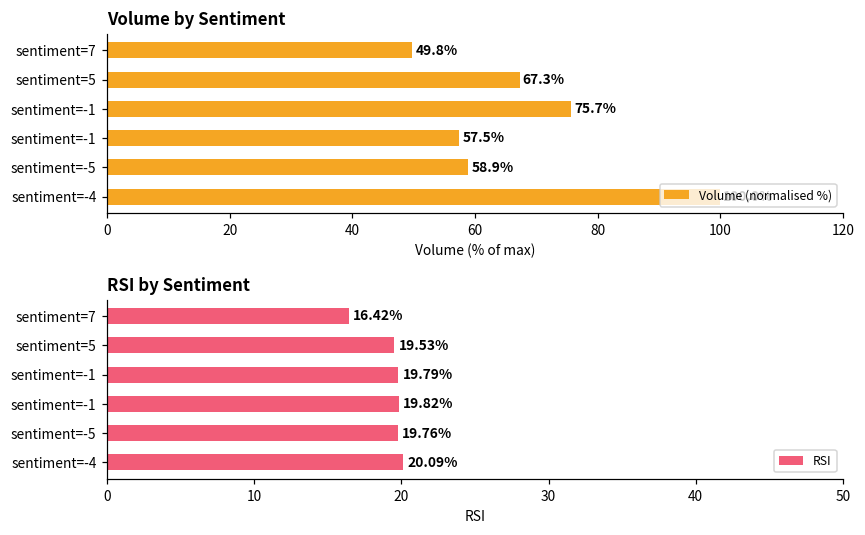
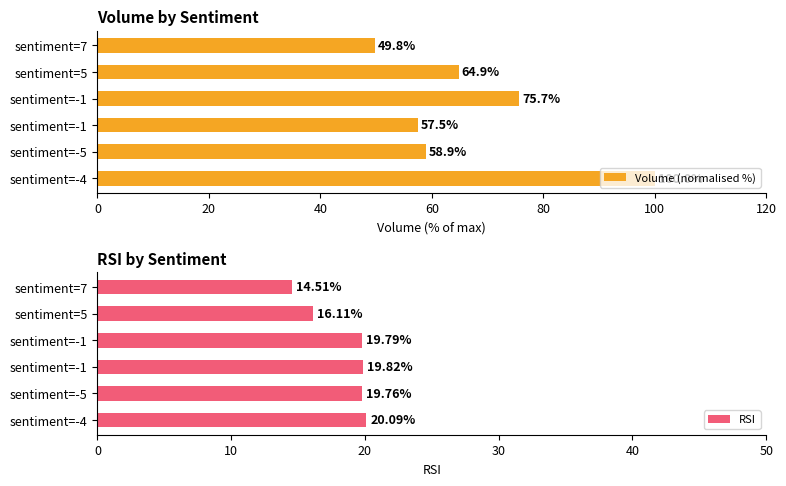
  {
    "Volume by Sentiment": {
      "sentiment=7": "49.8%",
-     "sentiment=5": "67.3%",
+     "sentiment=5": "64.9%",
      "sentiment=-5": "58.9%"
    },
    "RSI by Sentiment": {
-     "sentiment=7": "16.42%",
-     "sentiment=5": "19.53%",
+     "sentiment=7": "14.51%",
+     "sentiment=5": "16.11%",
      "sentiment=-5": "19.76%",
      "sentiment=-4": "20.09%"
    }
  }
